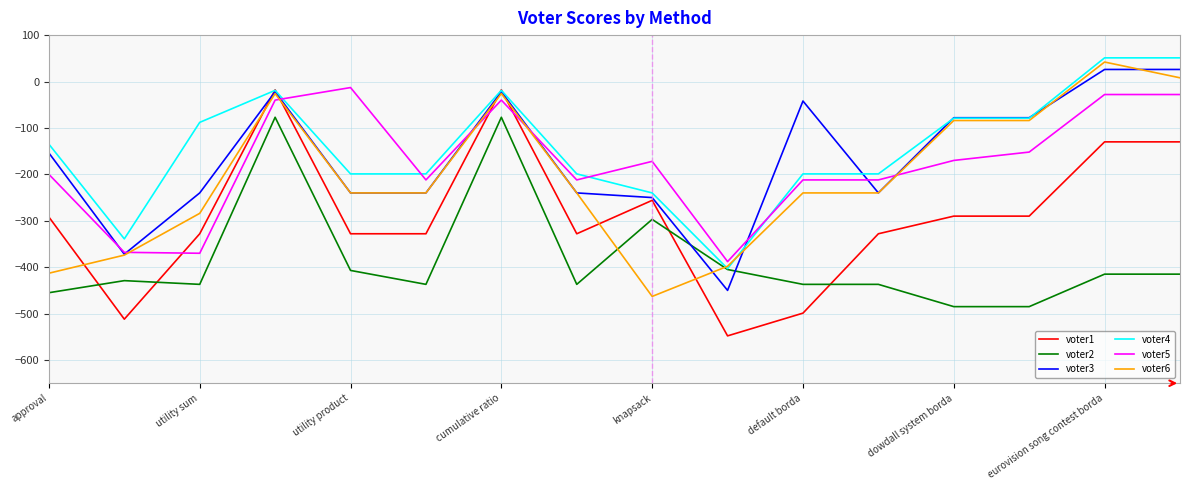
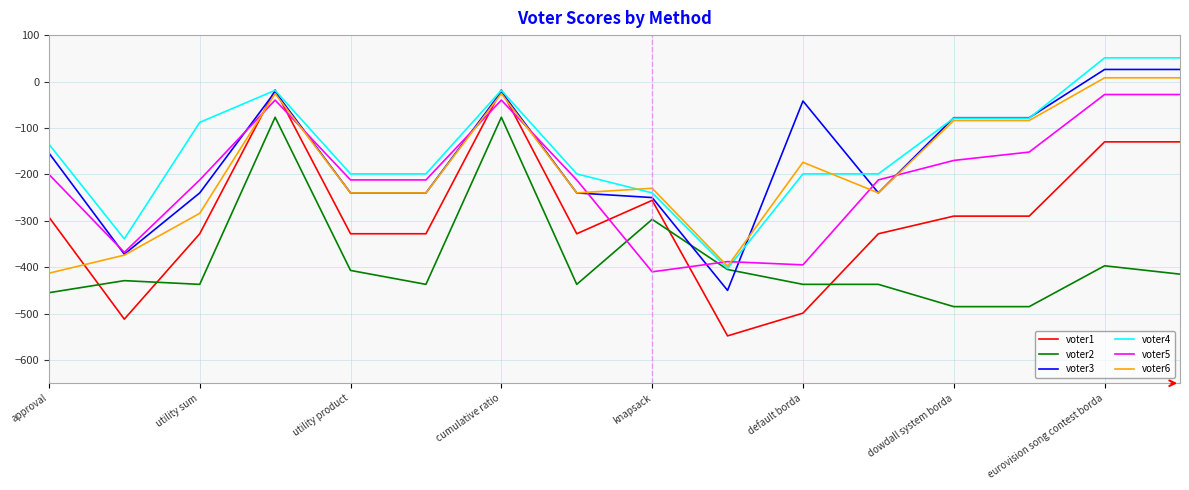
  {
    "voter1": {
      "approval": -290,
      "utility sum": -330,
      "utility product": -330,
      "knapsack": -260,
      "default borda": -500,
      "dowdall system borda": -290,
      "eurovision song contest borda": -130
    },
    "voter2": {
      "approval": -460,
      "utility sum": -440,
      "utility product": -410,
      "cumulative ratio": -80,
      "knapsack": -300,
      "default borda": -440,
      "dowdall system borda": -490,
-     "eurovision song contest borda": -420
+     "eurovision song contest borda": -400
    },
    "voter3": {
      "approval": -150,
      "utility sum": -240,
      "knapsack": -250,
      "default borda": -40,
      "eurovision song contest borda": 30
    },
    "voter4": {
      "approval": -140,
      "utility sum": -90,
      "utility product": -200,
      "knapsack": -240,
      "default borda": -200,
      "eurovision song contest borda": 50
    },
    "voter5": {
      "approval": -200,
-     "utility sum": -370,
-     "utility product": -10,
+     "utility sum": -210,
+     "utility product": -210,
      "cumulative ratio": -40,
-     "knapsack": -170,
-     "default borda": -210,
+     "knapsack": -410,
+     "default borda": -400,
      "dowdall system borda": -170,
      "eurovision song contest borda": -30
    },
    "voter6": {
      "approval": -410,
      "utility sum": -280,
-     "knapsack": -460,
-     "default borda": -240,
-     "eurovision song contest borda": 40
+     "knapsack": -230,
+     "default borda": -170,
+     "eurovision song contest borda": 10
    }
  }
